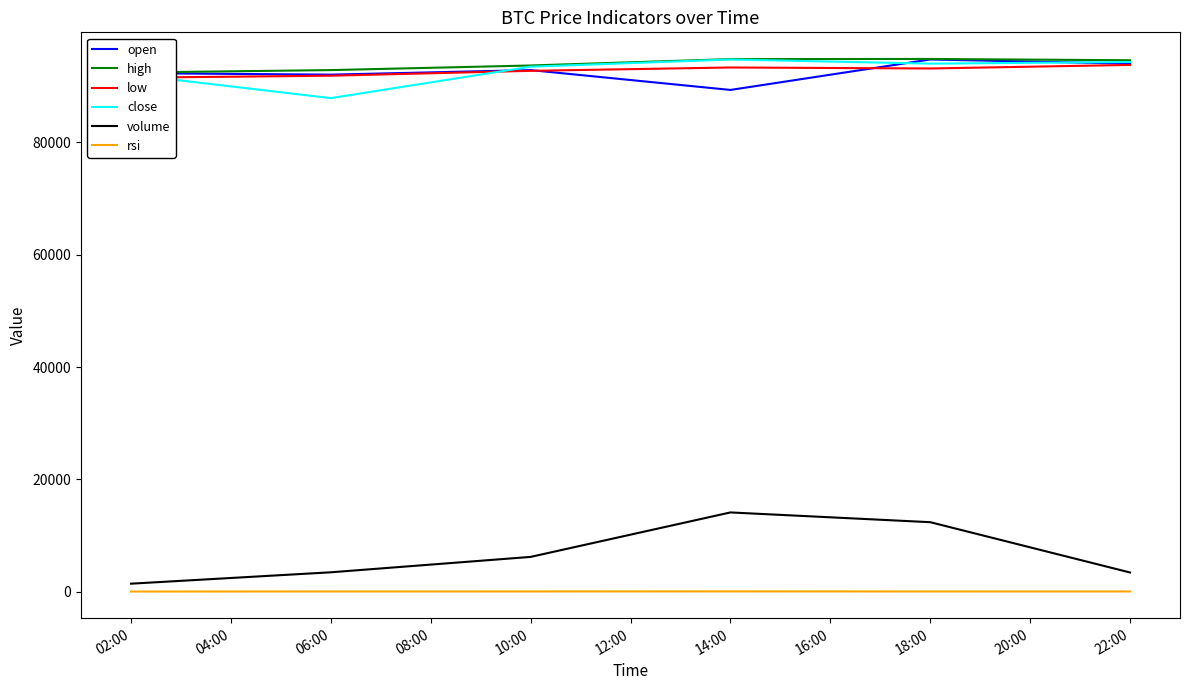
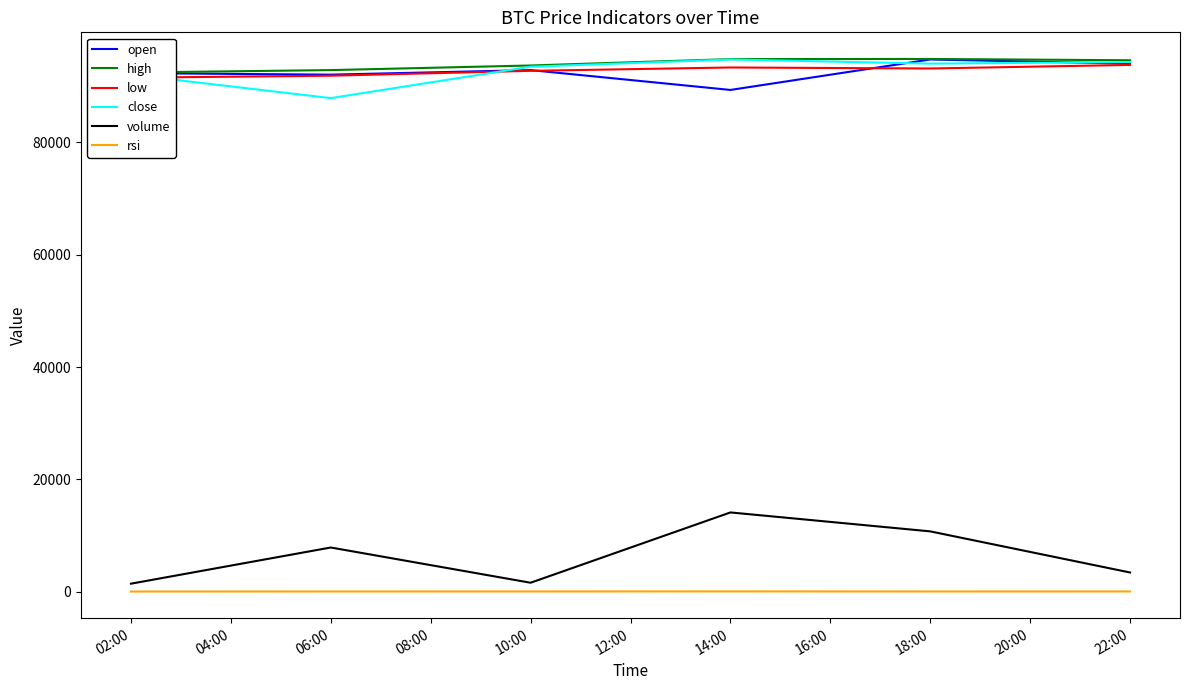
  {
    "open": {
      "14:00": 89000
    },
    "high": {
      "06:00": 93000
    },
    "low": {
      "14:00": 93000,
      "18:00": 93000
    },
    "close": {
      "06:00": 88000,
      "18:00": 94000
    },
    "volume": {
      "02:00": 1000,
-     "06:00": 3000,
-     "10:00": 6000,
+     "06:00": 8000,
+     "10:00": 2000,
      "14:00": 14000,
-     "18:00": 12000,
+     "18:00": 11000,
      "22:00": 3000
    },
    "rsi": {
      "02:00": 0,
      "06:00": 0,
      "10:00": 0,
      "14:00": 0,
      "18:00": 0,
      "22:00": 0
    }
  }
